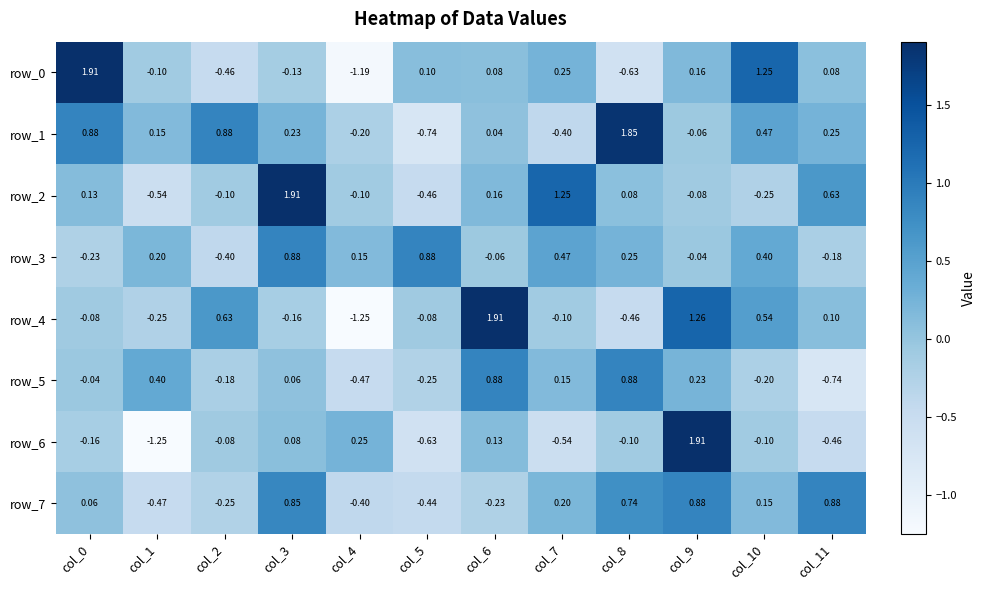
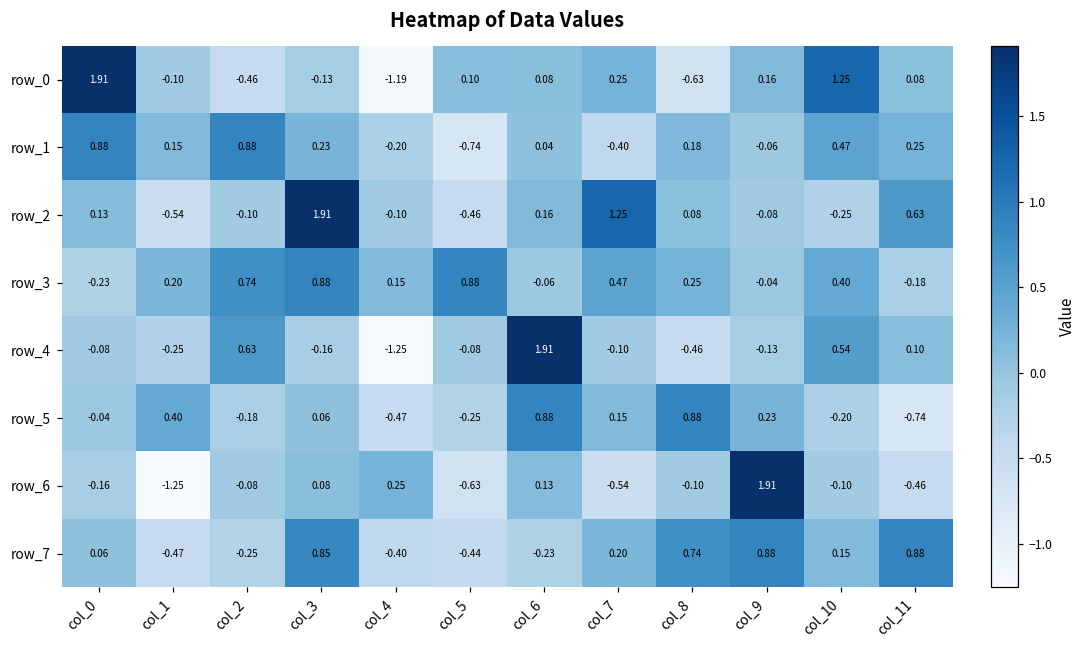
  {
    "row_0": {
      "col_0": 1.91,
      "col_1": -0.10,
      "col_2": -0.46,
      "col_3": -0.13,
      "col_4": -1.19,
      "col_5": 0.10,
      "col_6": 0.08,
      "col_7": 0.25,
      "col_8": -0.63,
      "col_9": 0.16,
      "col_10": 1.25,
      "col_11": 0.08
    },
    "row_1": {
      "col_0": 0.88,
      "col_1": 0.15,
      "col_2": 0.88,
      "col_3": 0.23,
      "col_4": -0.20,
      "col_5": -0.74,
      "col_6": 0.04,
      "col_7": -0.40,
-     "col_8": 1.85,
+     "col_8": 0.18,
      "col_9": -0.06,
      "col_10": 0.47,
      "col_11": 0.25
    },
    "row_2": {
      "col_0": 0.13,
      "col_1": -0.54,
      "col_2": -0.10,
      "col_3": 1.91,
      "col_4": -0.10,
      "col_5": -0.46,
      "col_6": 0.16,
      "col_7": 1.25,
      "col_8": 0.08,
      "col_9": -0.08,
      "col_10": -0.25,
      "col_11": 0.63
    },
    "row_3": {
      "col_0": -0.23,
      "col_1": 0.20,
-     "col_2": -0.40,
+     "col_2": 0.74,
      "col_3": 0.88,
      "col_4": 0.15,
      "col_5": 0.88,
      "col_6": -0.06,
      "col_7": 0.47,
      "col_8": 0.25,
      "col_9": -0.04,
      "col_10": 0.40,
      "col_11": -0.18
    },
    "row_4": {
      "col_0": -0.08,
      "col_1": -0.25,
      "col_2": 0.63,
      "col_3": -0.16,
      "col_4": -1.25,
      "col_5": -0.08,
      "col_6": 1.91,
      "col_7": -0.10,
      "col_8": -0.46,
-     "col_9": 1.26,
+     "col_9": -0.13,
      "col_10": 0.54,
      "col_11": 0.10
    },
    "row_5": {
      "col_0": -0.04,
      "col_1": 0.40,
      "col_2": -0.18,
      "col_3": 0.06,
      "col_4": -0.47,
      "col_5": -0.25,
      "col_6": 0.88,
      "col_7": 0.15,
      "col_8": 0.88,
      "col_9": 0.23,
      "col_10": -0.20,
      "col_11": -0.74
    },
    "row_6": {
      "col_0": -0.16,
      "col_1": -1.25,
      "col_2": -0.08,
      "col_3": 0.08,
      "col_4": 0.25,
      "col_5": -0.63,
      "col_6": 0.13,
      "col_7": -0.54,
      "col_8": -0.10,
      "col_9": 1.91,
      "col_10": -0.10,
      "col_11": -0.46
    },
    "row_7": {
      "col_0": 0.06,
      "col_1": -0.47,
      "col_2": -0.25,
      "col_3": 0.85,
      "col_4": -0.40,
      "col_5": -0.44,
      "col_6": -0.23,
      "col_7": 0.20,
      "col_8": 0.74,
      "col_9": 0.88,
      "col_10": 0.15,
      "col_11": 0.88
    }
  }
